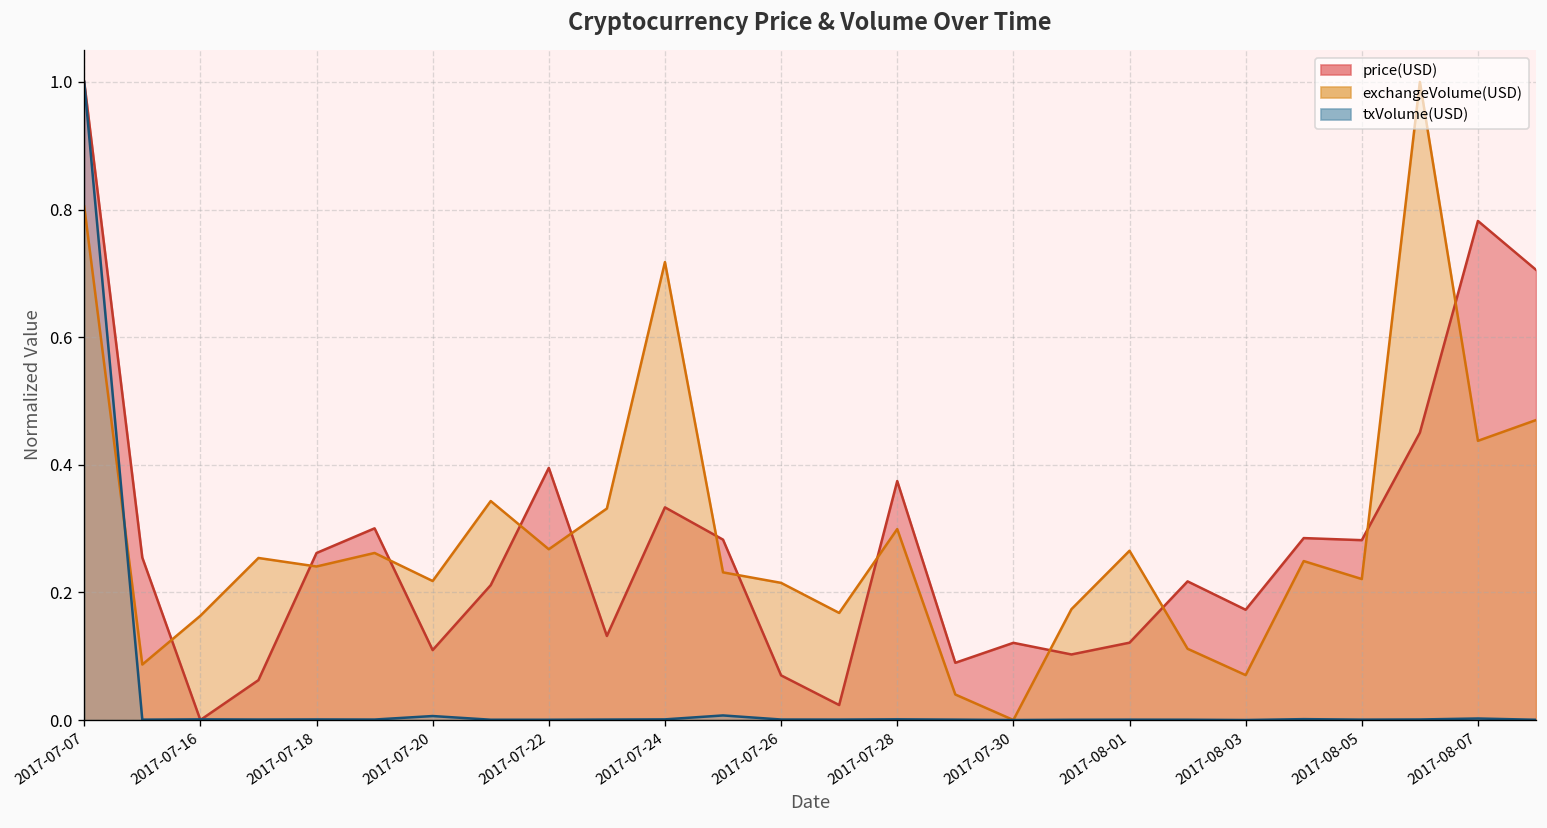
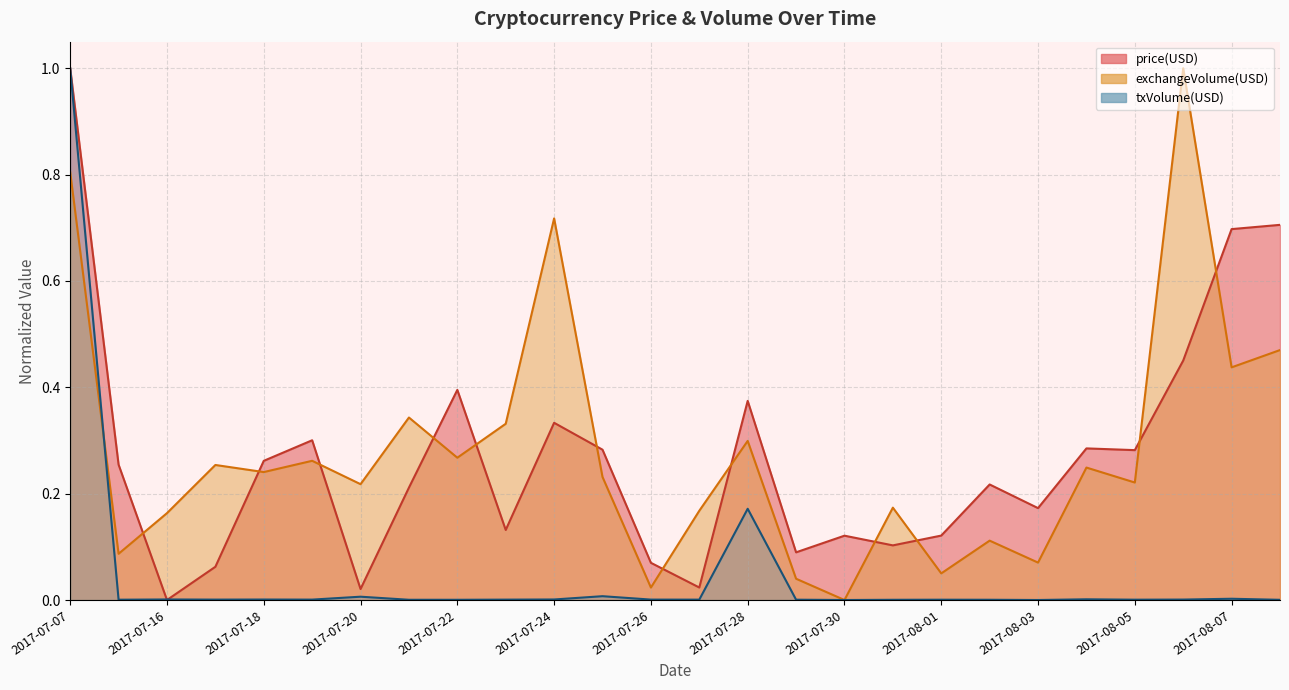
  {
    "price(USD)": {
      "2017-07-18": 0.26,
-     "2017-07-20": 0.11,
+     "2017-07-20": 0.02,
      "2017-07-22": 0.40,
      "2017-07-24": 0.33,
      "2017-07-26": 0.07,
      "2017-07-28": 0.37,
      "2017-07-30": 0.12,
      "2017-08-01": 0.12,
      "2017-08-03": 0.17,
      "2017-08-05": 0.28,
-     "2017-08-07": 0.78
+     "2017-08-07": 0.70
    },
    "exchangeVolume(USD)": {
      "2017-07-07": 0.80,
      "2017-07-16": 0.16,
      "2017-07-18": 0.24,
      "2017-07-20": 0.22,
      "2017-07-22": 0.27,
      "2017-07-24": 0.72,
-     "2017-07-26": 0.21,
+     "2017-07-26": 0.02,
      "2017-07-28": 0.30,
-     "2017-08-01": 0.27,
+     "2017-08-01": 0.05,
      "2017-08-03": 0.07,
      "2017-08-05": 0.22,
      "2017-08-07": 0.44
    },
    "txVolume(USD)": {
      "2017-07-18": 0.00,
      "2017-07-20": 0.01,
      "2017-07-22": 0.00,
      "2017-07-24": 0.00,
      "2017-07-26": 0.00,
-     "2017-07-28": 0.00,
+     "2017-07-28": 0.17,
      "2017-08-01": 0.00,
      "2017-08-03": 0.00,
      "2017-08-05": 0.00,
      "2017-08-07": 0.00
    }
  }
